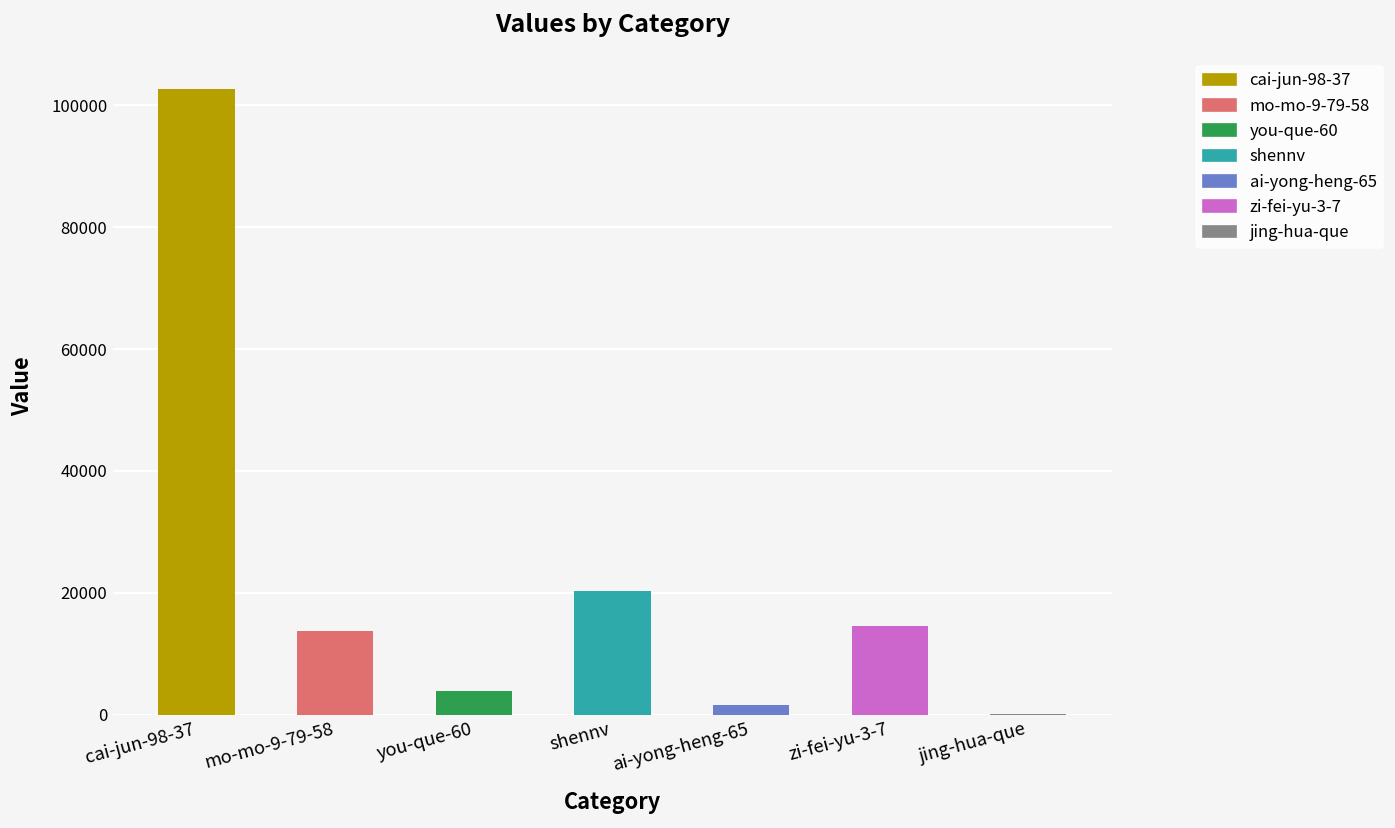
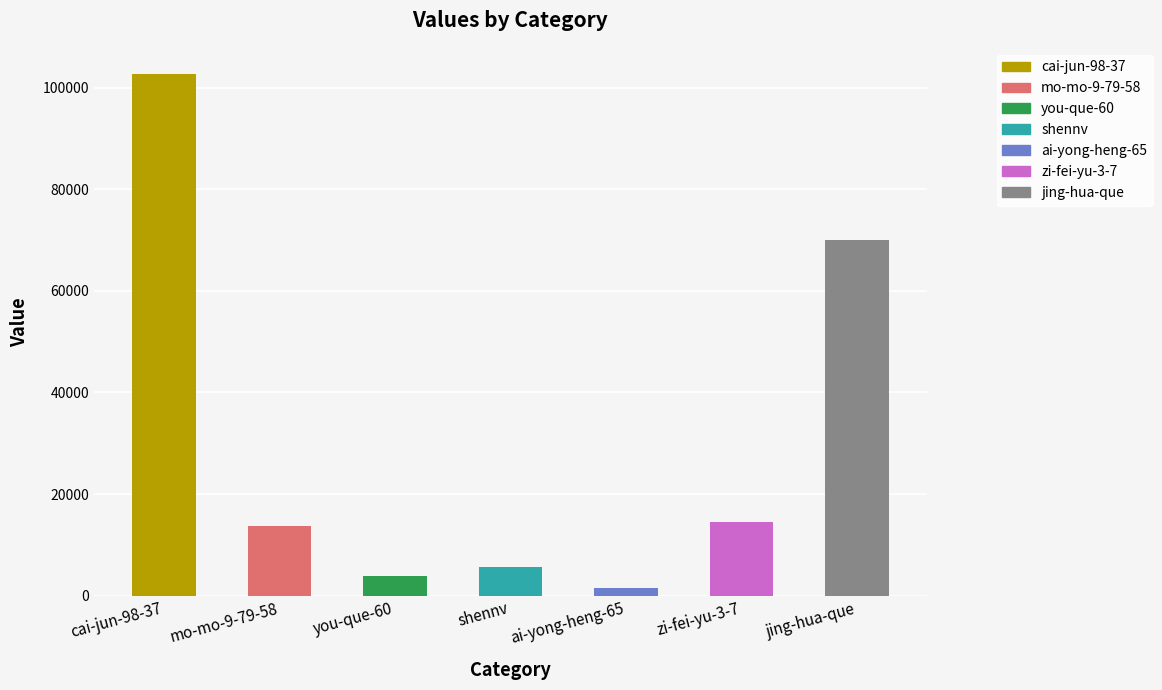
  {
    "cai-jun-98-37": 103000,
    "mo-mo-9-79-58": 14000,
    "you-que-60": 4000,
-   "shennv": 20000,
+   "shennv": 6000,
    "ai-yong-heng-65": 2000,
    "zi-fei-yu-3-7": 14000,
-   "jing-hua-que": 0
+   "jing-hua-que": 70000
  }
